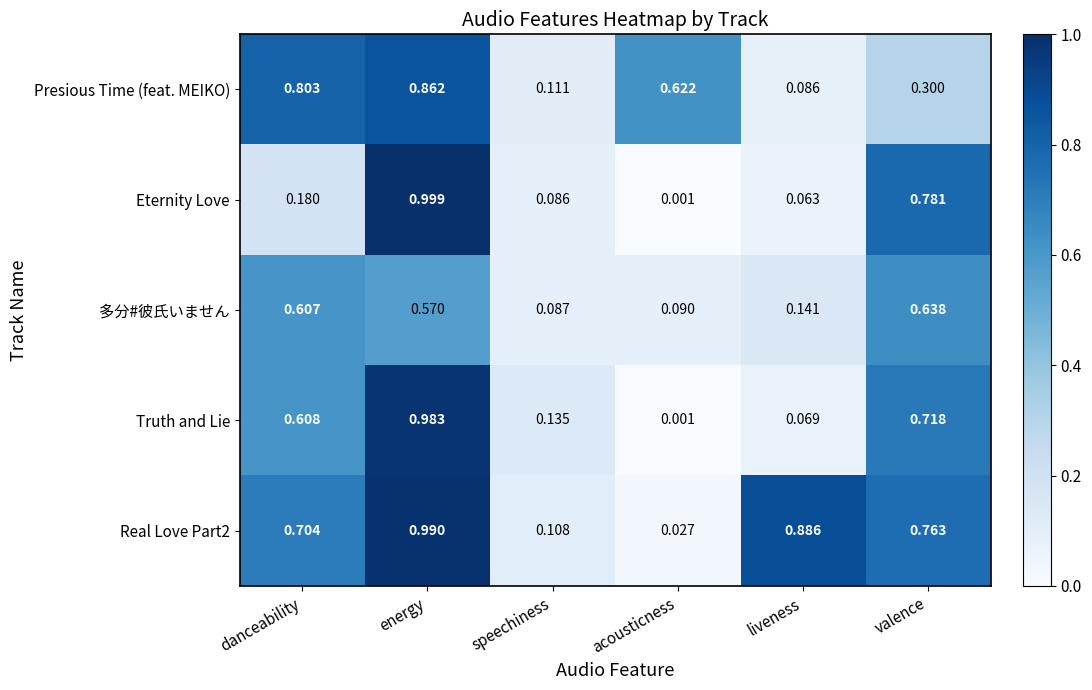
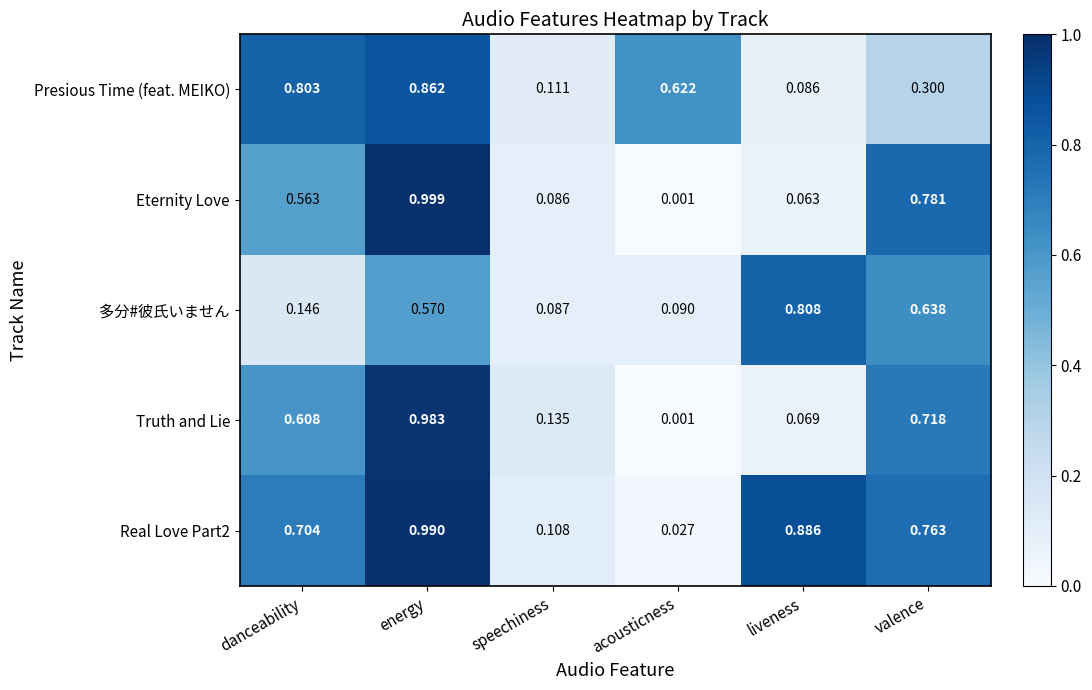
  {
    "Presious Time (feat. MEIKO)": {
      "danceability": 0.803,
      "energy": 0.862,
      "speechiness": 0.111,
      "acousticness": 0.622,
      "liveness": 0.086,
      "valence": 0.300
    },
    "Eternity Love": {
-     "danceability": 0.180,
+     "danceability": 0.563,
      "energy": 0.999,
      "speechiness": 0.086,
      "acousticness": 0.001,
      "liveness": 0.063,
      "valence": 0.781
    },
    "多分#彼氏いません": {
-     "danceability": 0.607,
+     "danceability": 0.146,
      "energy": 0.570,
      "speechiness": 0.087,
      "acousticness": 0.090,
-     "liveness": 0.141,
+     "liveness": 0.808,
      "valence": 0.638
    },
    "Truth and Lie": {
      "danceability": 0.608,
      "energy": 0.983,
      "speechiness": 0.135,
      "acousticness": 0.001,
      "liveness": 0.069,
      "valence": 0.718
    },
    "Real Love Part2": {
      "danceability": 0.704,
      "energy": 0.990,
      "speechiness": 0.108,
      "acousticness": 0.027,
      "liveness": 0.886,
      "valence": 0.763
    }
  }
